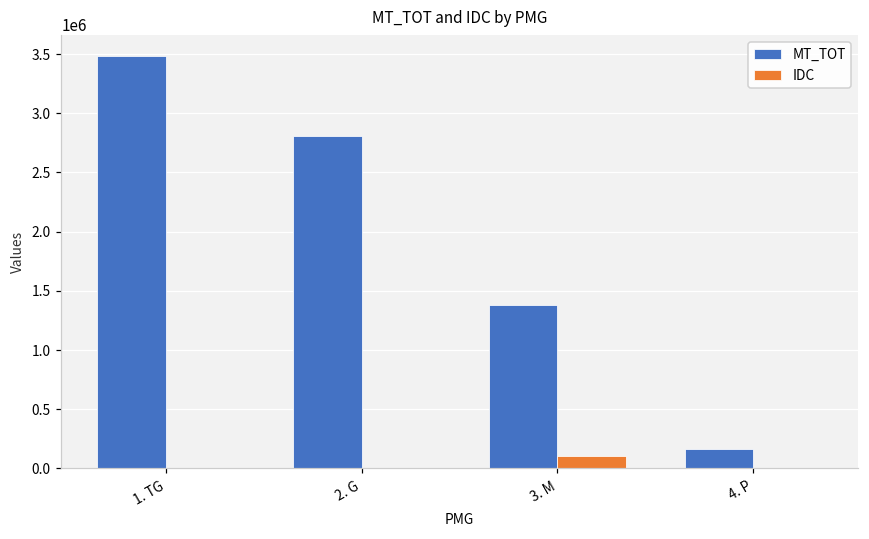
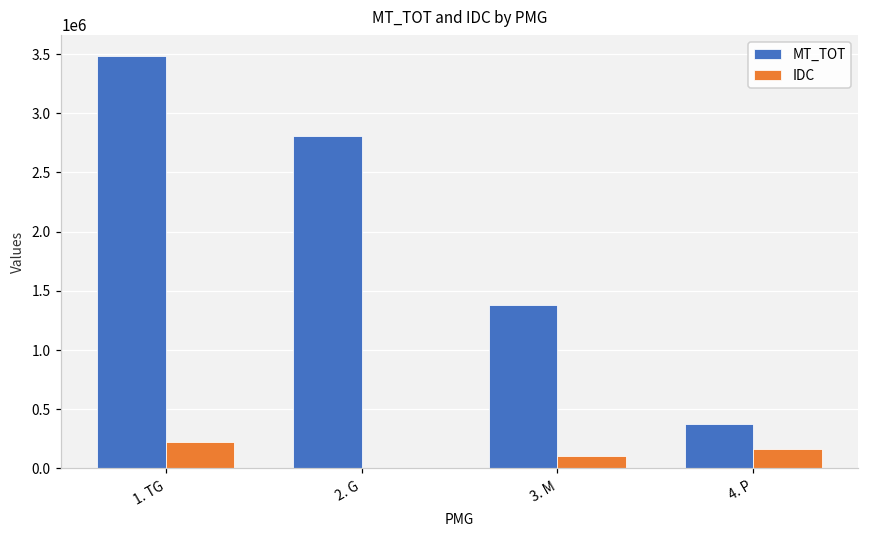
  {
    "MT_TOT": {
      "1. TG": 3480000,
      "2. G": 2810000,
      "3. M": 1380000,
-     "4. P": 170000
+     "4. P": 370000
    },
    "IDC": {
-     "1. TG": 0,
+     "1. TG": 220000,
      "3. M": 100000,
-     "4. P": 0
+     "4. P": 160000
    }
  }
